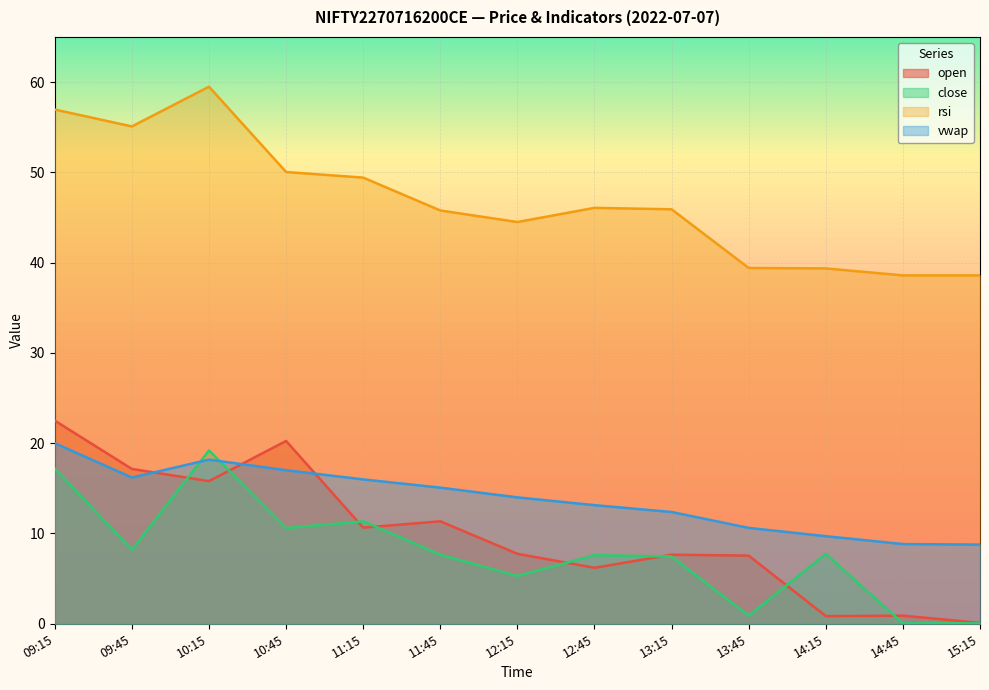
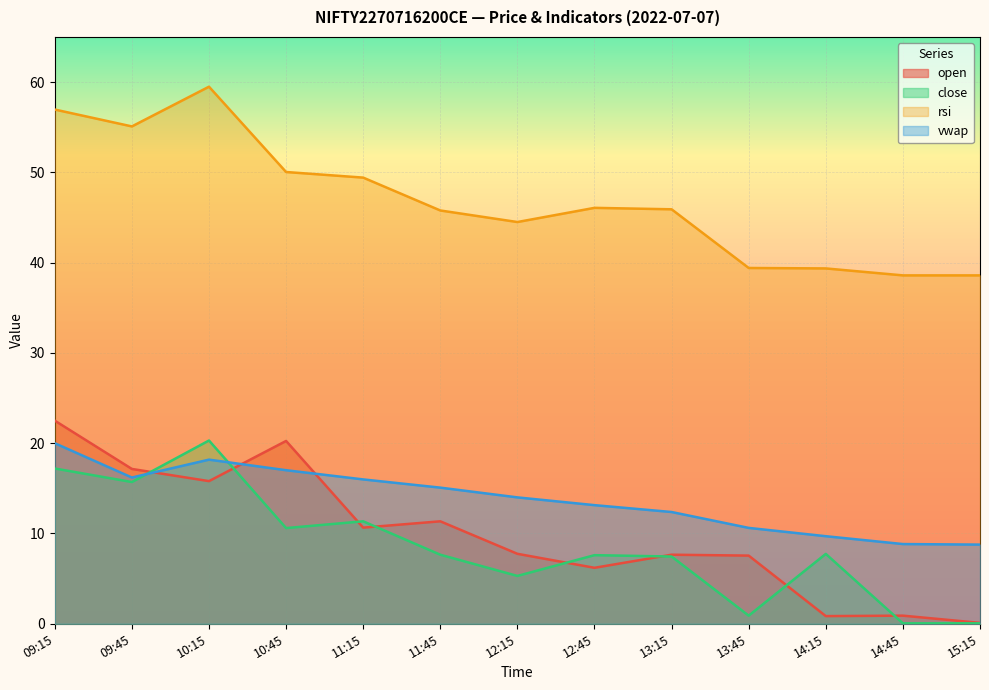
  {
    "open": {
      "09:15": 23,
      "09:45": 17,
      "10:15": 16,
      "10:45": 20,
      "11:15": 11,
      "11:45": 11,
      "12:15": 8,
      "12:45": 6,
      "13:45": 8,
      "14:15": 1,
      "14:45": 1
    },
    "close": {
      "09:15": 17,
-     "09:45": 8,
-     "10:15": 19,
+     "09:45": 16,
+     "10:15": 20,
      "10:45": 11,
      "11:15": 11,
      "11:45": 8,
      "12:15": 5,
      "12:45": 8,
      "13:45": 1,
      "14:15": 8,
      "14:45": 0
    },
    "rsi": {
      "09:15": 57,
      "09:45": 55,
      "10:15": 59,
      "10:45": 50,
      "11:15": 49,
      "11:45": 46,
      "12:15": 45,
      "12:45": 46,
      "13:15": 46,
      "13:45": 39,
      "14:15": 39,
      "14:45": 39,
      "15:15": 39
    },
    "vwap": {
      "09:15": 20,
      "09:45": 16,
      "10:15": 18,
      "10:45": 17,
      "11:15": 16,
      "11:45": 15,
      "12:15": 14,
      "12:45": 13,
      "13:15": 12,
      "13:45": 11,
      "14:15": 10,
      "14:45": 9,
      "15:15": 9
    }
  }
